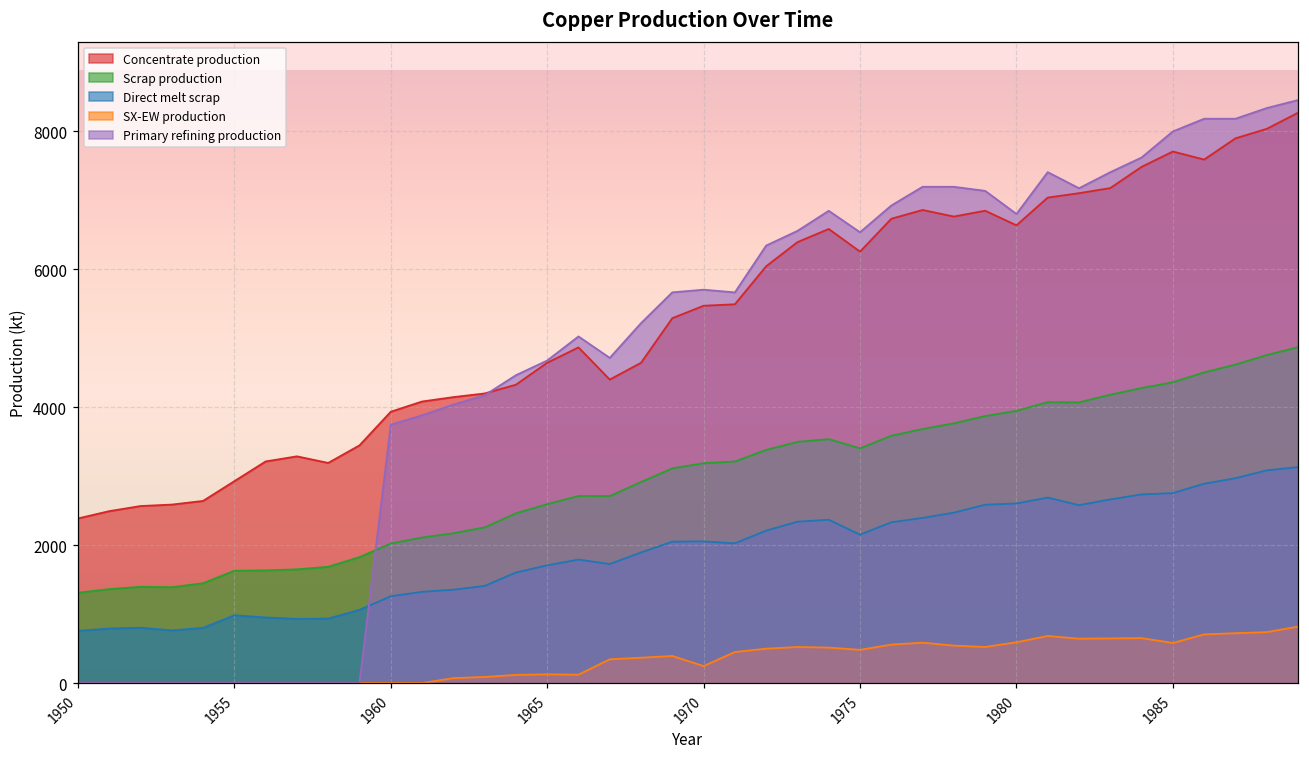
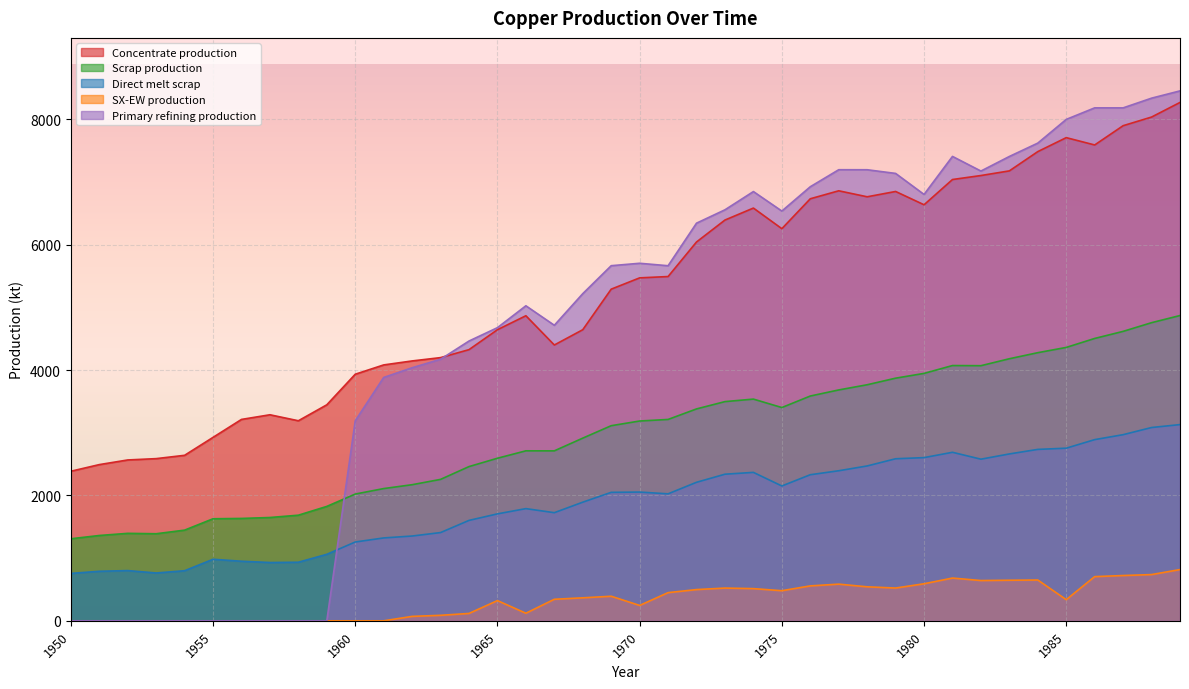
  {
    "Concentrate production": {
      "1950": 2400,
      "1955": 2900,
      "1960": 3900,
      "1970": 5500,
      "1975": 6300,
      "1980": 6600,
      "1985": 7700
    },
    "Scrap production": {
      "1950": 1300,
      "1955": 1600,
      "1960": 2000,
      "1965": 2600,
      "1970": 3200,
      "1975": 3400,
      "1980": 3900,
      "1985": 4400
    },
    "Direct melt scrap": {
      "1950": 800,
      "1955": 1000,
      "1960": 1300,
      "1965": 1700,
      "1970": 2100,
      "1975": 2200,
      "1980": 2600,
      "1985": 2800
    },
    "SX-EW production": {
      "1960": 0,
-     "1965": 100,
+     "1965": 300,
      "1970": 200,
      "1975": 500,
      "1980": 600,
-     "1985": 600
+     "1985": 300
    },
    "Primary refining production": {
-     "1960": 3700,
+     "1960": 3200,
      "1970": 5700,
      "1975": 6500,
      "1980": 6800,
      "1985": 8000
    }
  }
